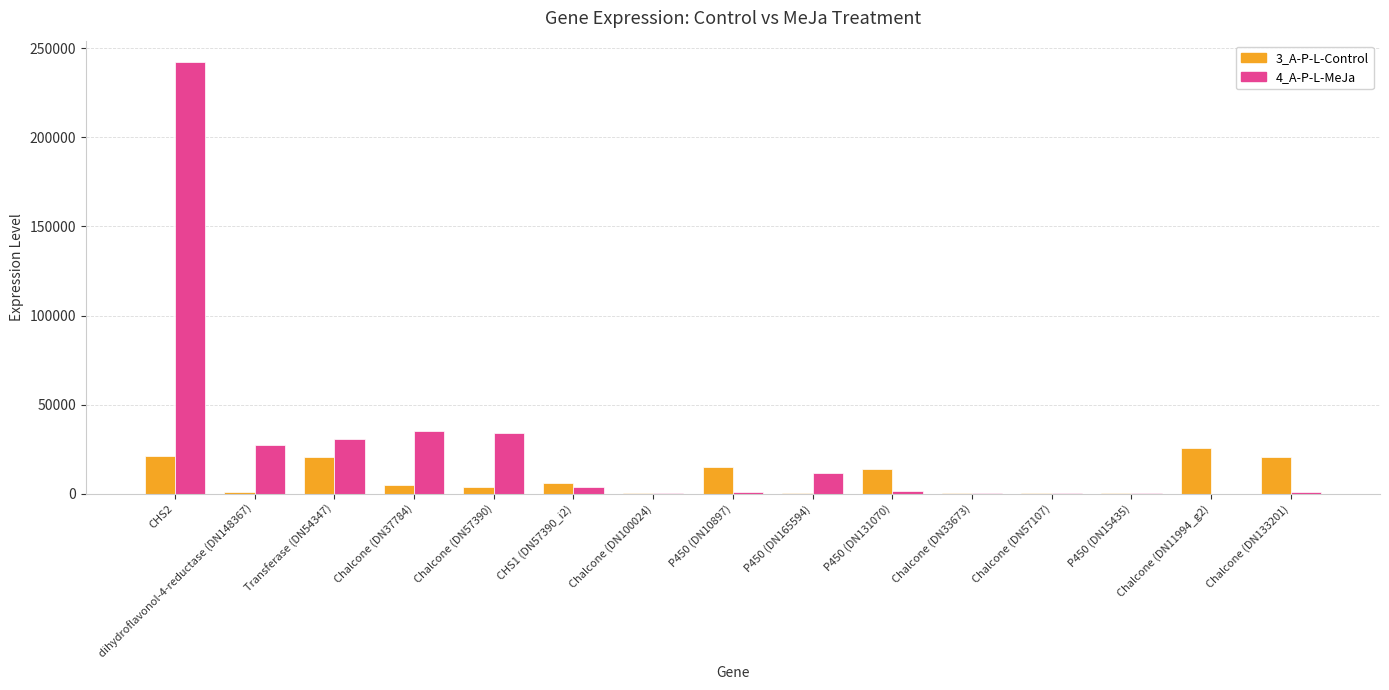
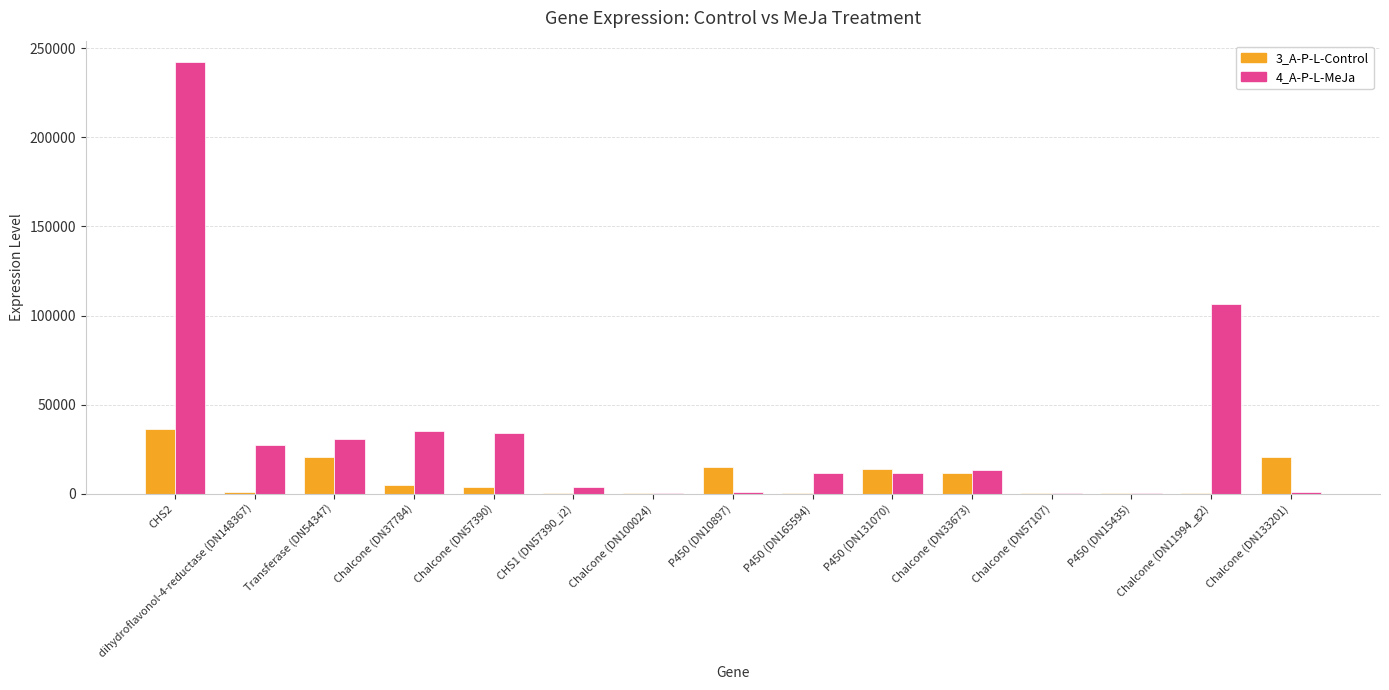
  {
    "3_A-P-L-Control": {
-     "CHS2": 21000,
+     "CHS2": 36000,
      "Transferase (DN54347)": 21000,
      "Chalcone (DN37784)": 5000,
      "Chalcone (DN57390)": 4000,
-     "CHS1 (DN57390_i2)": 6000,
+     "CHS1 (DN57390_i2)": 1000,
      "P450 (DN10897)": 15000,
      "P450 (DN131070)": 14000,
-     "Chalcone (DN33673)": 0,
-     "Chalcone (DN11994_g2)": 26000,
+     "Chalcone (DN33673)": 11000,
+     "Chalcone (DN11994_g2)": 0,
      "Chalcone (DN133201)": 21000
    },
    "4_A-P-L-MeJa": {
      "CHS2": 242000,
      "dihydroflavonol-4-reductase (DN148367)": 27000,
      "Transferase (DN54347)": 31000,
      "Chalcone (DN37784)": 35000,
      "Chalcone (DN57390)": 34000,
      "CHS1 (DN57390_i2)": 4000,
      "P450 (DN165594)": 11000,
-     "P450 (DN131070)": 2000,
-     "Chalcone (DN33673)": 0,
-     "Chalcone (DN11994_g2)": 0
+     "P450 (DN131070)": 12000,
+     "Chalcone (DN33673)": 13000,
+     "Chalcone (DN11994_g2)": 107000
    }
  }
